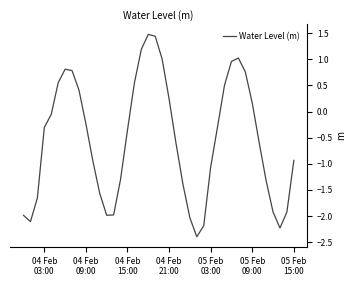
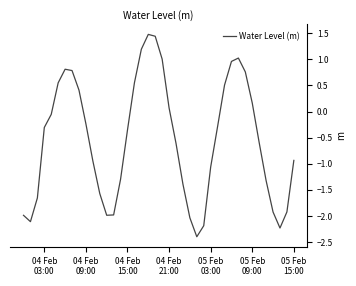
  {
    "04 Feb 03:00": -0.3,
    "04 Feb 09:00": -0.2,
    "04 Feb 15:00": -0.4,
-   "04 Feb 21:00": 0.2,
+   "04 Feb 21:00": 0.1,
    "05 Feb 03:00": -1.1,
    "05 Feb 09:00": 0.2,
    "05 Feb 15:00": -0.9
  }
